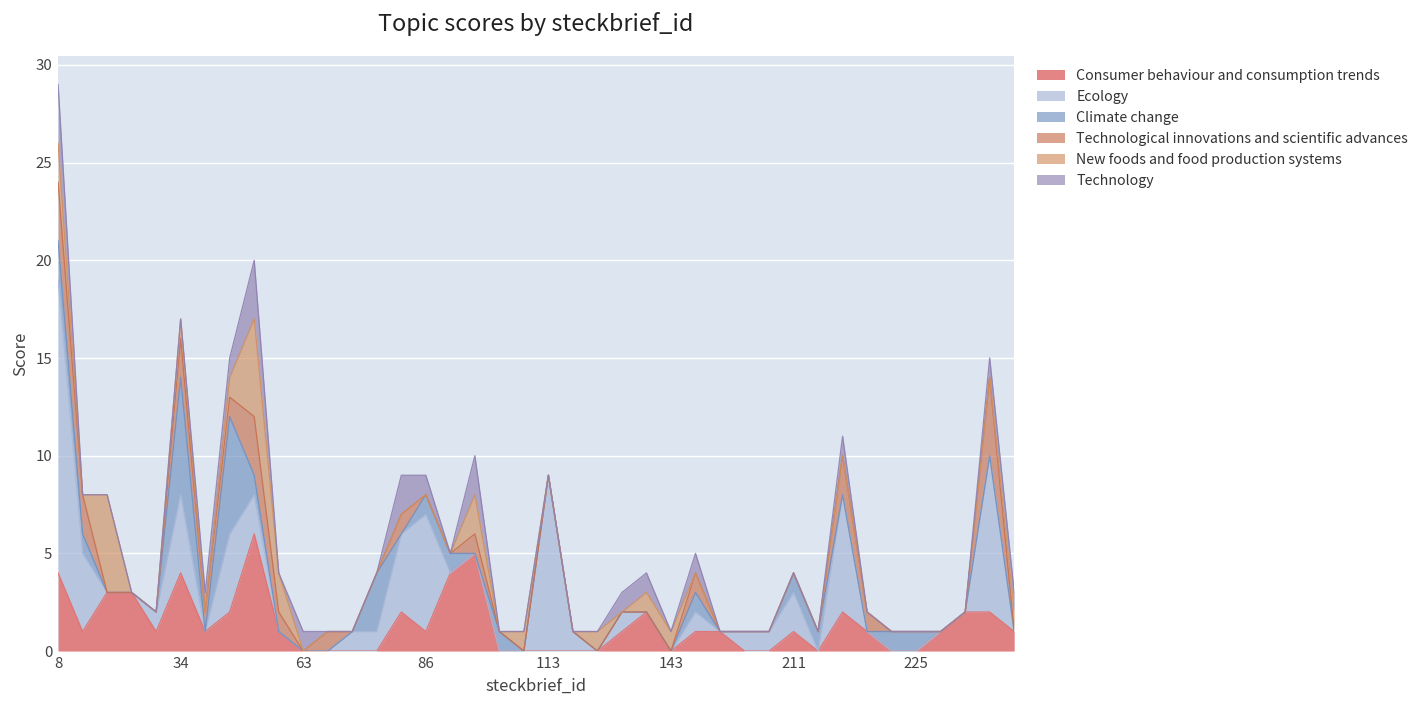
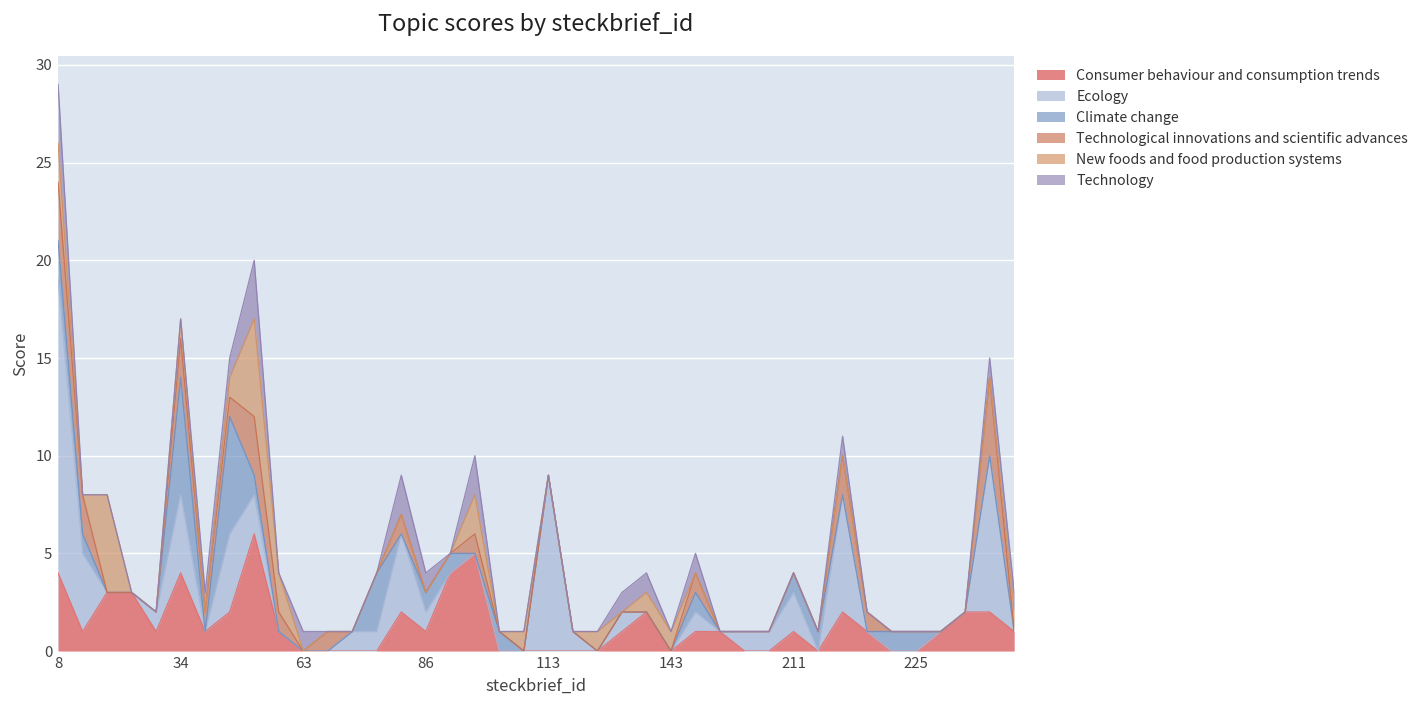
  {
    "Ecology": {
-     "86": 6,
+     "86": 1,
      "211": 2
    }
  }
